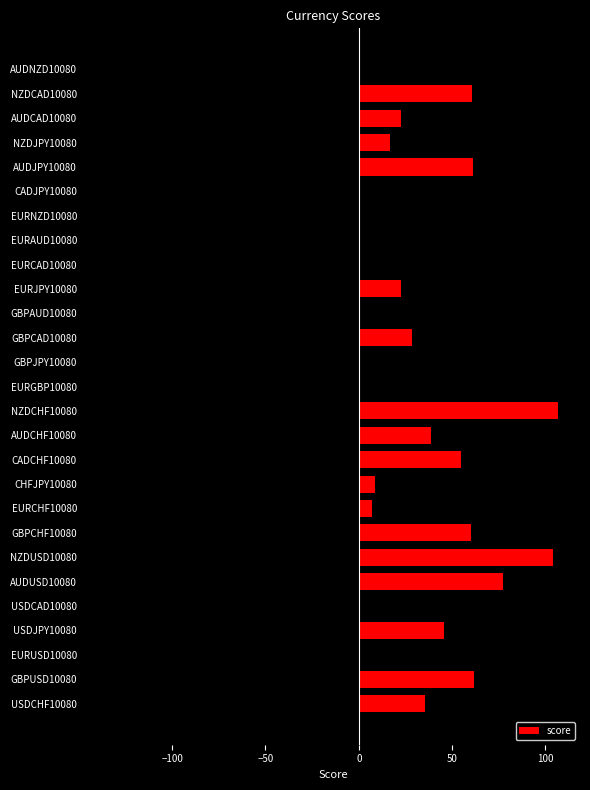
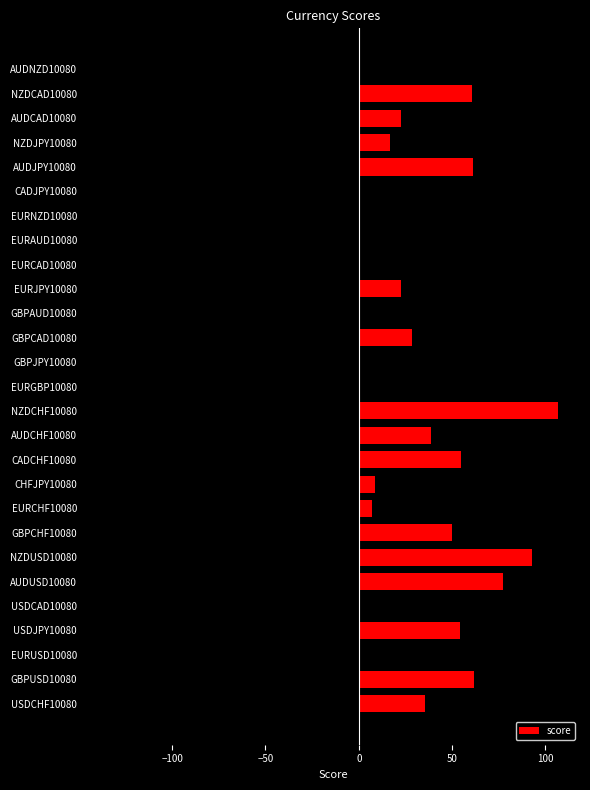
  {
    "AUDNZD10080": -18,
    "NZDCAD10080": 61,
    "AUDCAD10080": 23,
    "NZDJPY10080": 17,
    "AUDJPY10080": 61,
    "CADJPY10080": -11,
    "EURNZD10080": -134,
    "EURAUD10080": -62,
    "EURCAD10080": -81,
    "EURJPY10080": 23,
    "GBPAUD10080": -26,
    "GBPCAD10080": 29,
    "GBPJPY10080": -48,
    "EURGBP10080": -32,
    "NZDCHF10080": 107,
    "AUDCHF10080": 39,
    "CADCHF10080": 55,
    "CHFJPY10080": 9,
    "EURCHF10080": 7,
-   "GBPCHF10080": 60,
-   "NZDUSD10080": 104,
+   "GBPCHF10080": 50,
+   "NZDUSD10080": 93,
    "AUDUSD10080": 77,
    "USDCAD10080": -56,
-   "USDJPY10080": 46,
+   "USDJPY10080": 54,
    "EURUSD10080": -25,
    "GBPUSD10080": 62,
    "USDCHF10080": 36
  }
